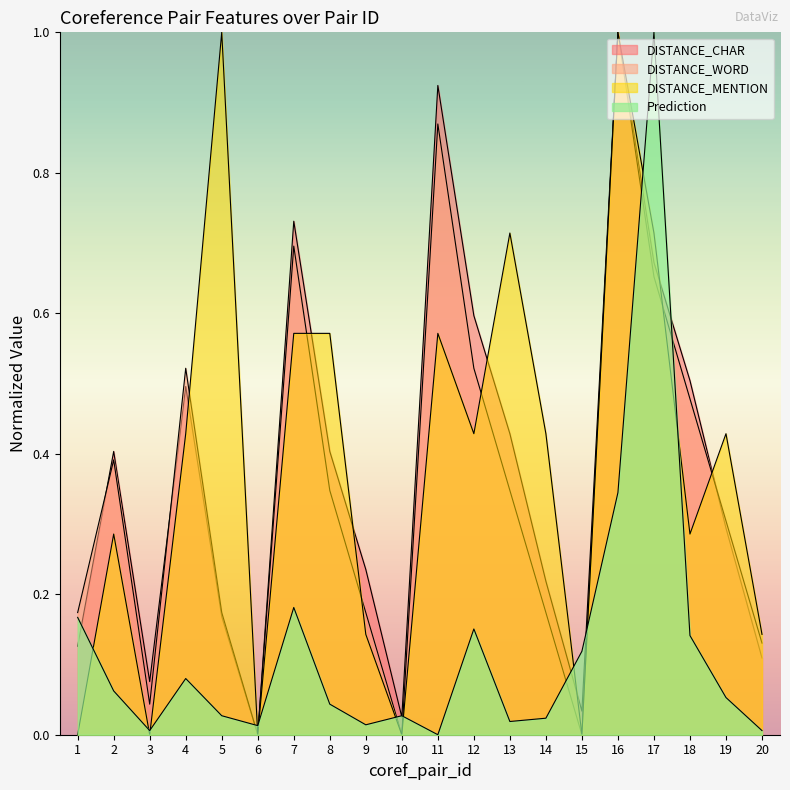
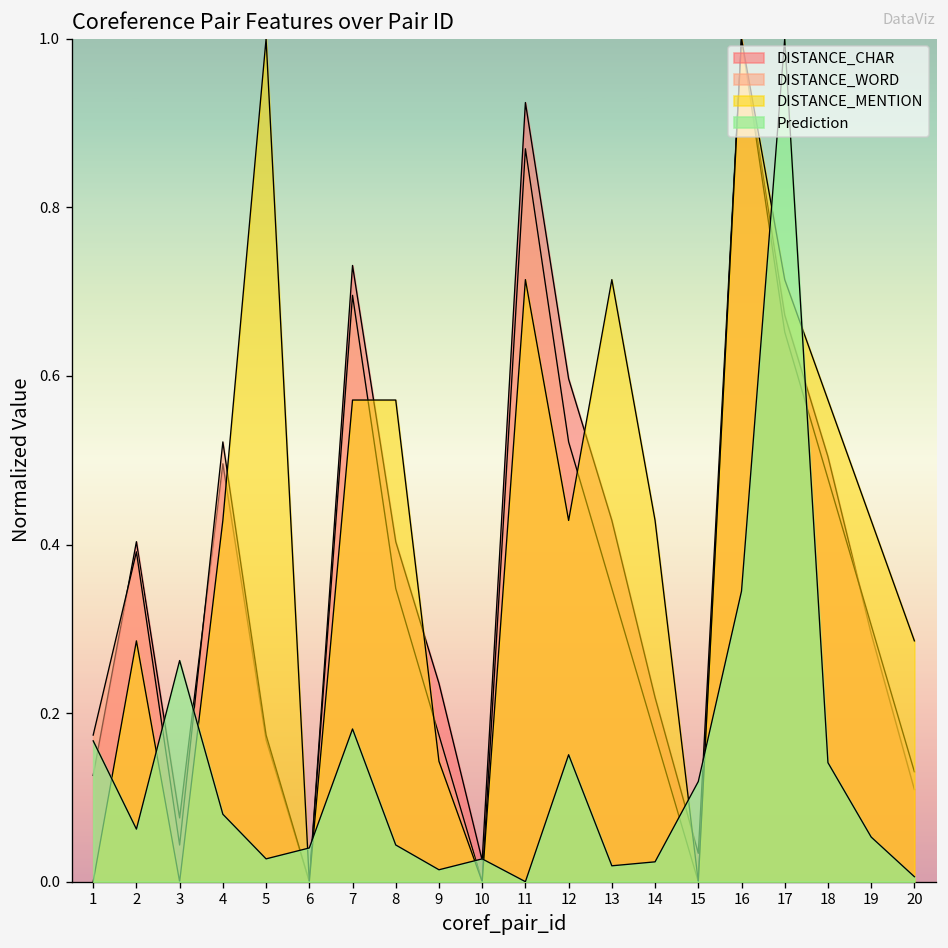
  {
    "DISTANCE_MENTION": {
      "1": 0.00,
      "2": 0.29,
      "3": 0.00,
      "4": 0.43,
      "5": 1.00,
      "7": 0.57,
      "8": 0.57,
      "9": 0.14,
-     "11": 0.57,
+     "11": 0.71,
      "12": 0.43,
      "13": 0.71,
      "14": 0.43,
      "17": 0.71,
-     "18": 0.29,
+     "18": 0.57,
      "19": 0.43,
-     "20": 0.14
+     "20": 0.29
    },
    "Prediction": {
      "1": 0.17,
      "2": 0.06,
-     "3": 0.01,
+     "3": 0.26,
      "4": 0.08,
      "5": 0.03,
-     "6": 0.01,
+     "6": 0.04,
      "7": 0.18,
      "8": 0.04,
      "9": 0.01,
      "11": 0.00,
      "12": 0.15,
      "13": 0.02,
      "14": 0.02,
      "15": 0.12,
      "16": 0.34,
      "17": 1.00,
      "18": 0.14,
      "19": 0.05,
      "20": 0.01
    }
  }
